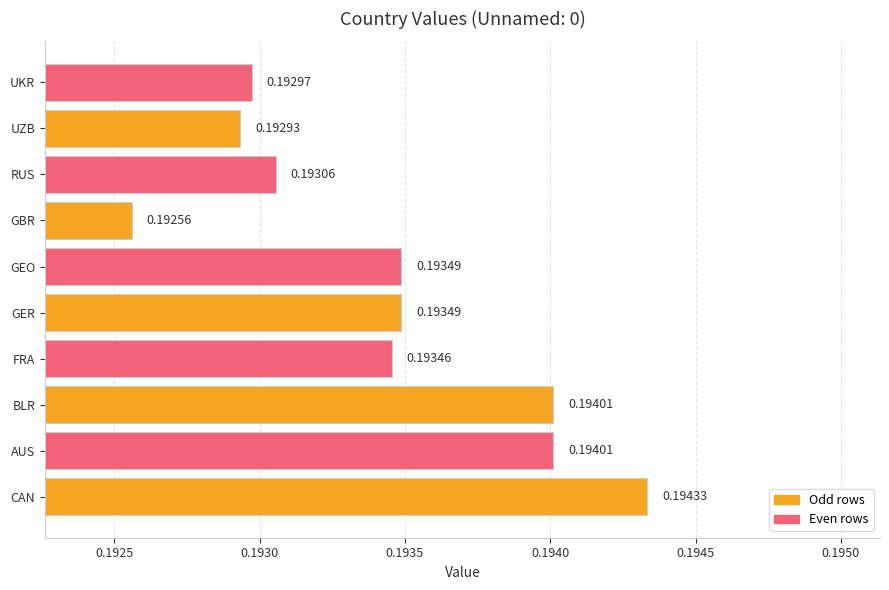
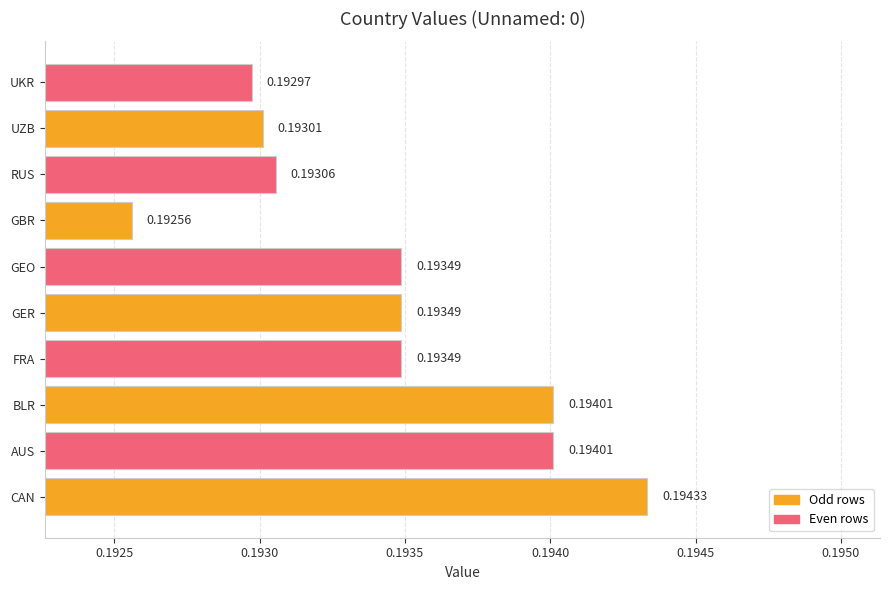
  {
    "UKR": 0.19297,
-   "UZB": 0.19293,
+   "UZB": 0.19301,
    "RUS": 0.19306,
    "GBR": 0.19256,
    "GEO": 0.19349,
    "GER": 0.19349,
-   "FRA": 0.19346,
+   "FRA": 0.19349,
    "BLR": 0.19401,
    "AUS": 0.19401,
    "CAN": 0.19433
  }
